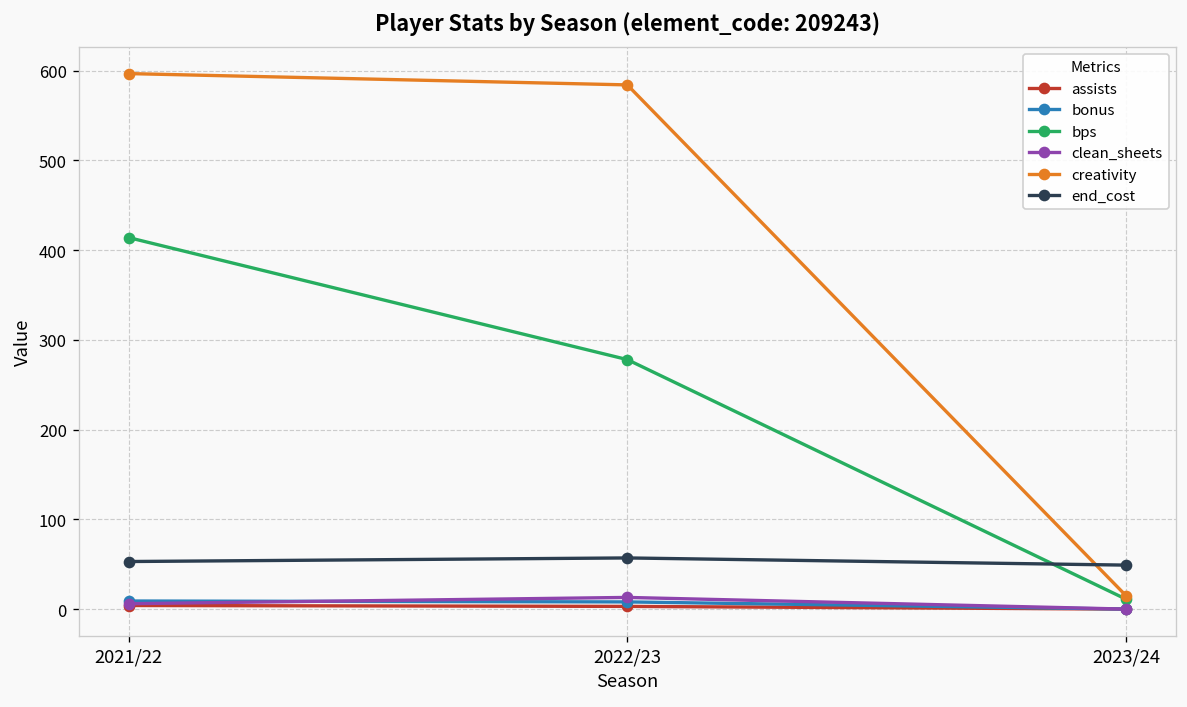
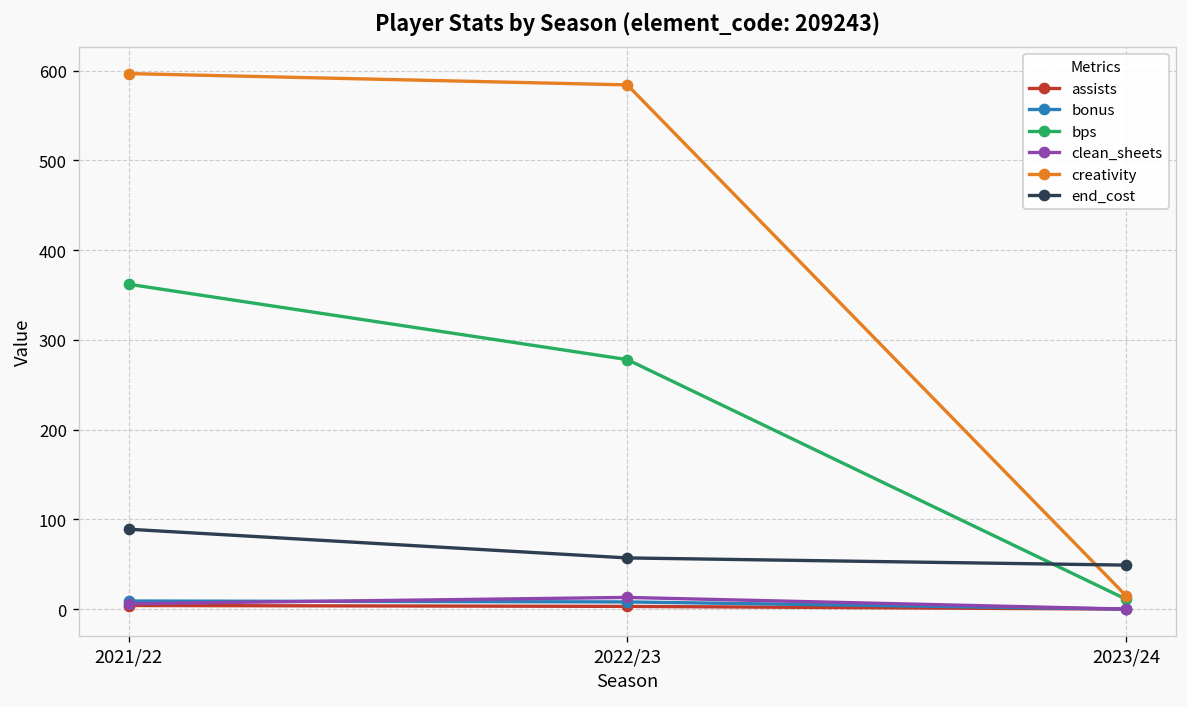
  {
    "assists": {
      "2022/23": 0
    },
    "bonus": {
      "2022/23": 10
    },
    "bps": {
-     "2021/22": 410,
+     "2021/22": 360,
      "2022/23": 280,
      "2023/24": 10
    },
    "clean_sheets": {
      "2022/23": 10
    },
    "creativity": {
      "2021/22": 600,
      "2022/23": 580,
      "2023/24": 10
    },
    "end_cost": {
-     "2021/22": 50,
+     "2021/22": 90,
      "2022/23": 60,
      "2023/24": 50
    }
  }
